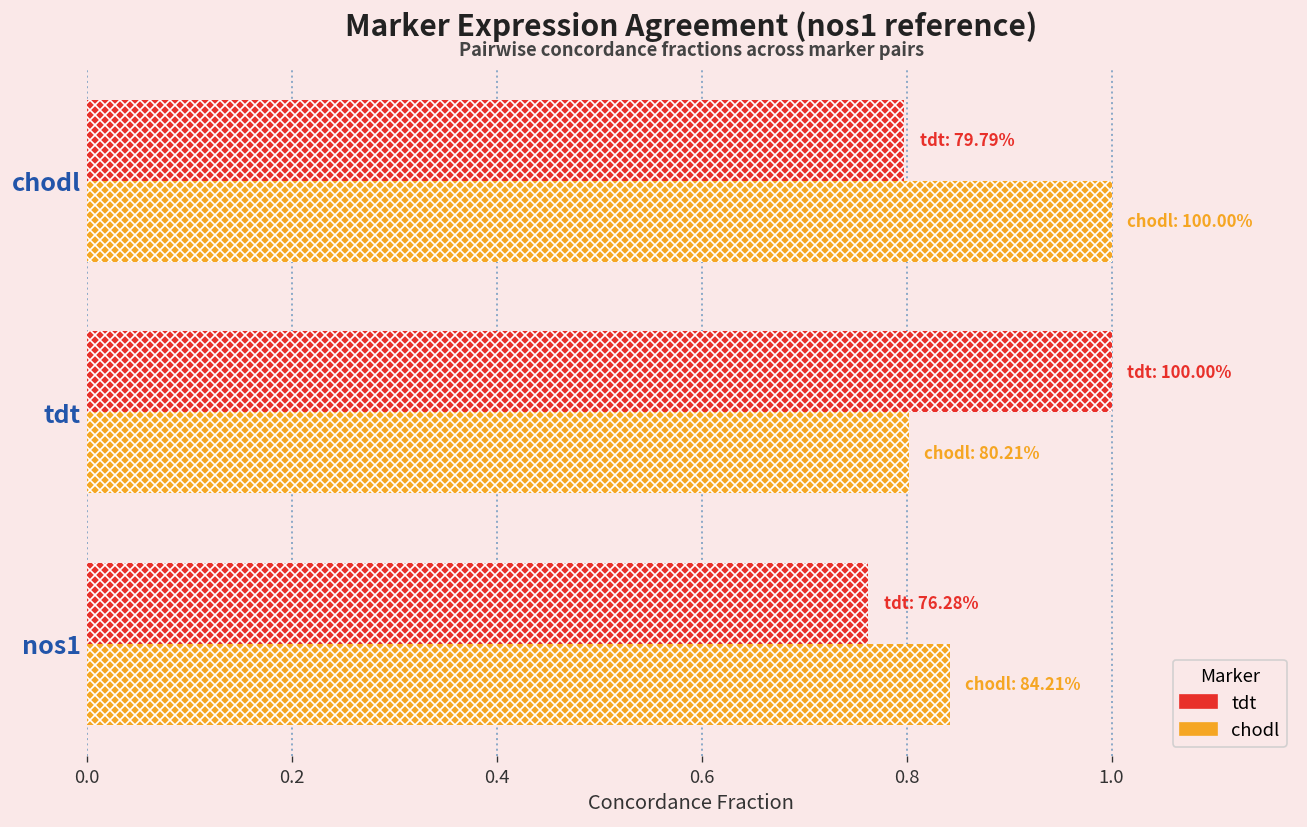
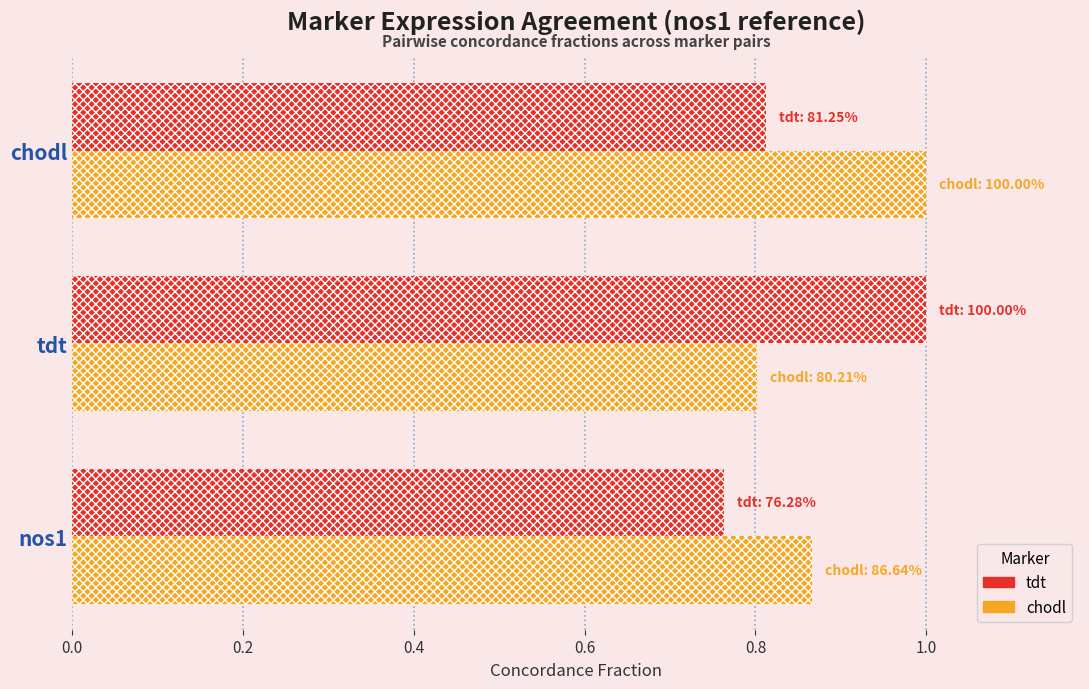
  {
    "tdt": {
-     "chodl": "79.79%",
+     "chodl": "81.25%",
      "tdt": "100.00%",
      "nos1": "76.28%"
    },
    "chodl": {
      "chodl": "100.00%",
      "tdt": "80.21%",
-     "nos1": "84.21%"
+     "nos1": "86.64%"
    }
  }
